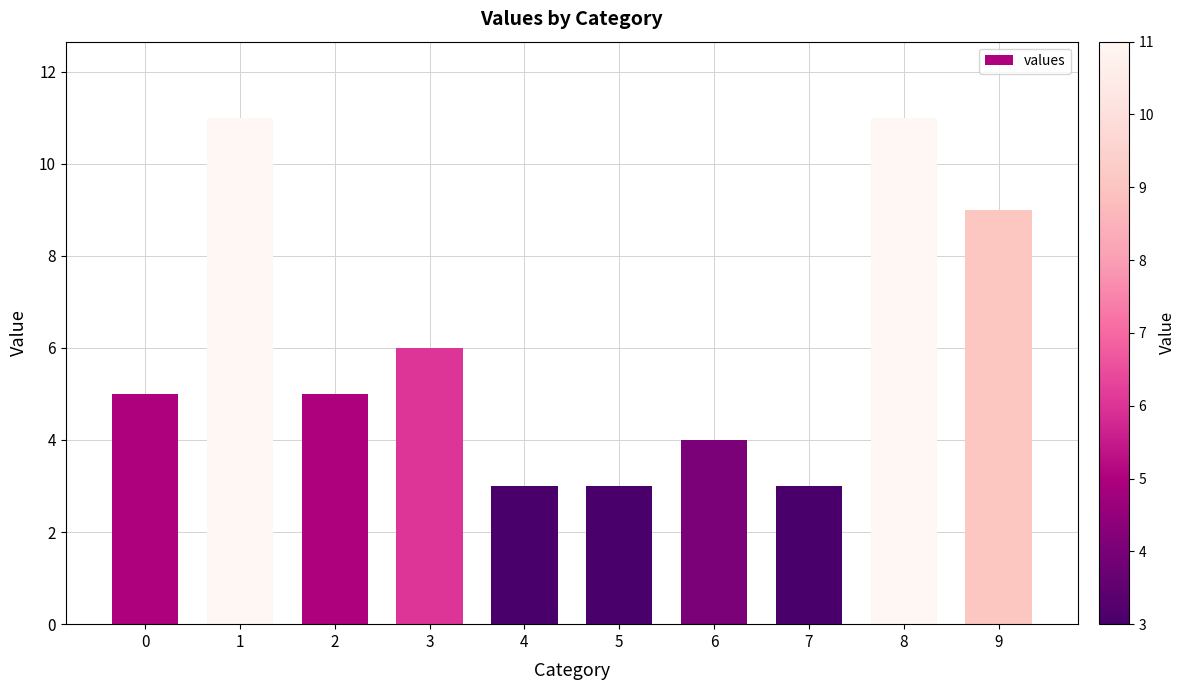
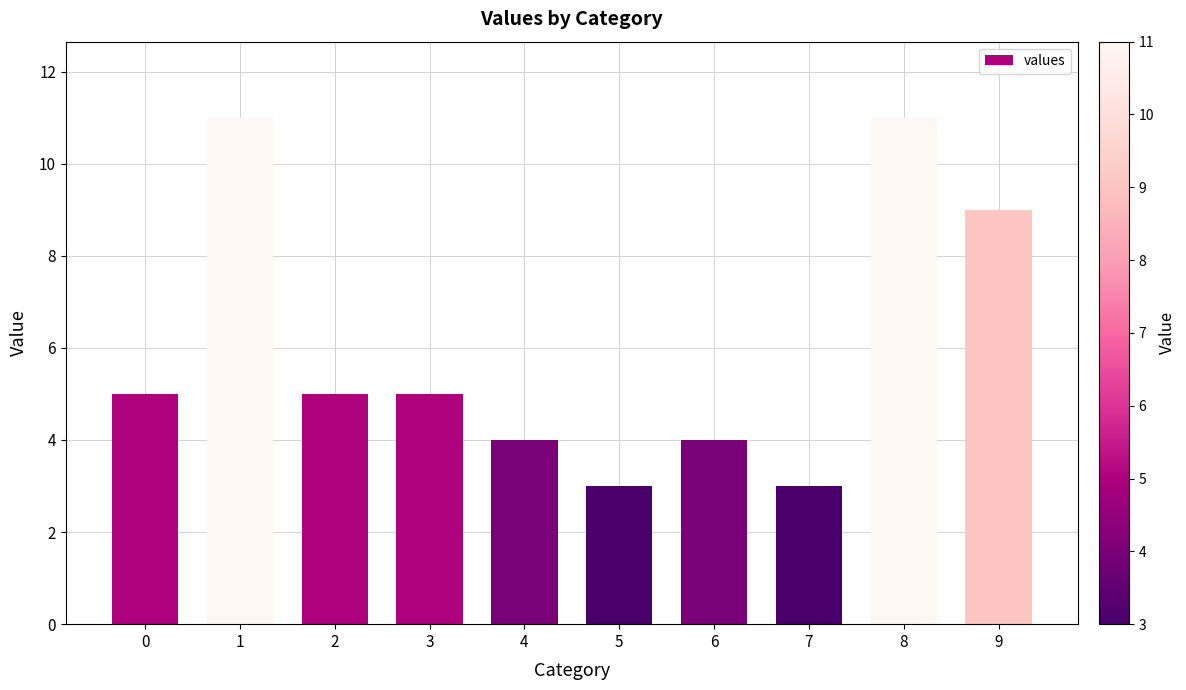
  {
    "0": 5,
    "1": 11,
    "2": 5,
-   "3": 6,
-   "4": 3,
+   "3": 5,
+   "4": 4,
    "5": 3,
    "6": 4,
    "7": 3,
    "8": 11,
    "9": 9
  }
